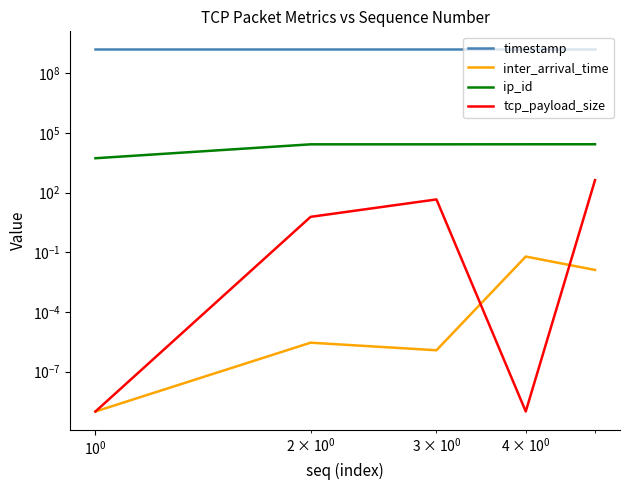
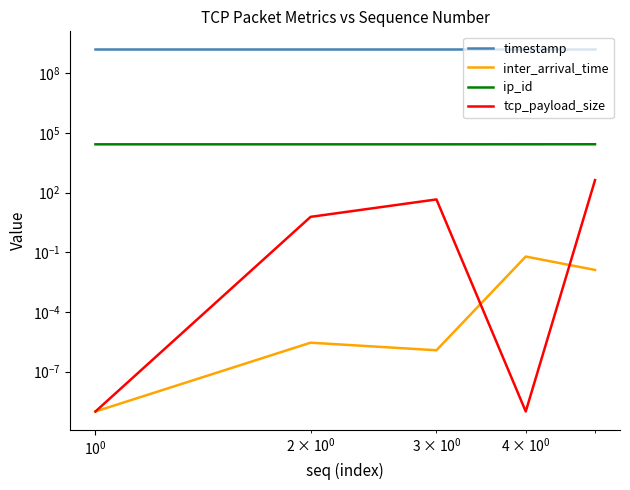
  {
    "timestamp": {
      "10^0": 2000000000
    },
    "ip_id": {
-     "10^0": 5000
+     "10^0": 30000
    }
  }
